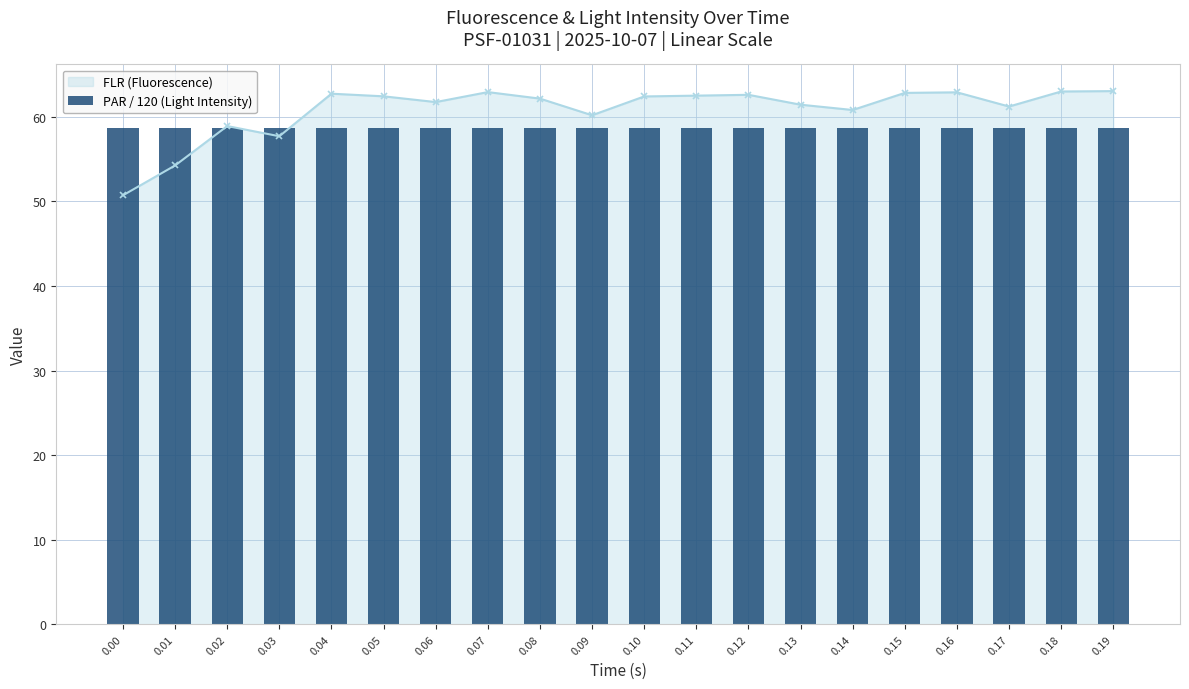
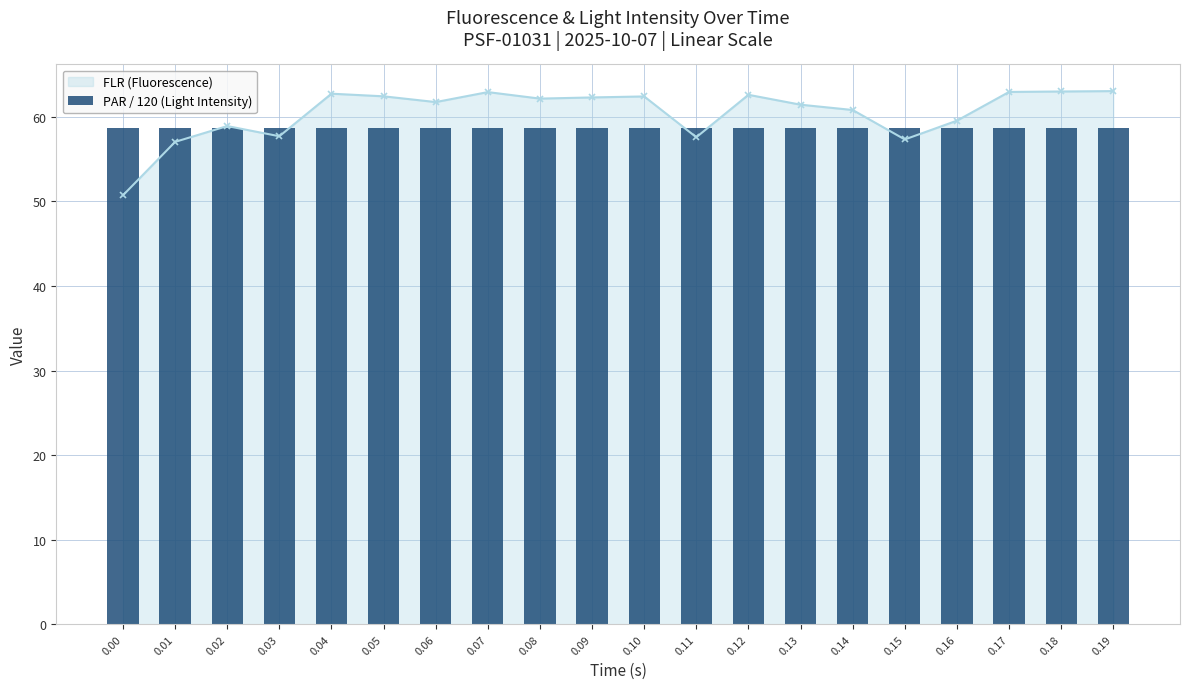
  {
    "FLR (Fluorescence)": {
      "0.00": 51,
-     "0.01": 54,
+     "0.01": 57,
      "0.02": 59,
      "0.03": 58,
      "0.04": 63,
      "0.05": 62,
      "0.06": 62,
      "0.07": 63,
      "0.08": 62,
-     "0.09": 60,
+     "0.09": 62,
      "0.10": 62,
-     "0.11": 62,
+     "0.11": 58,
      "0.12": 63,
      "0.13": 61,
      "0.14": 61,
-     "0.15": 63,
-     "0.16": 63,
-     "0.17": 61,
+     "0.15": 57,
+     "0.16": 60,
+     "0.17": 63,
      "0.18": 63,
      "0.19": 63
    },
    "PAR / 120 (Light Intensity)": {
      "0.00": 59,
      "0.01": 59,
      "0.02": 59,
      "0.03": 59,
      "0.04": 59,
      "0.05": 59,
      "0.06": 59,
      "0.07": 59,
      "0.08": 59,
      "0.09": 59,
      "0.10": 59,
      "0.11": 59,
      "0.12": 59,
      "0.13": 59,
      "0.14": 59,
      "0.15": 59,
      "0.16": 59,
      "0.17": 59,
      "0.18": 59,
      "0.19": 59
    }
  }
